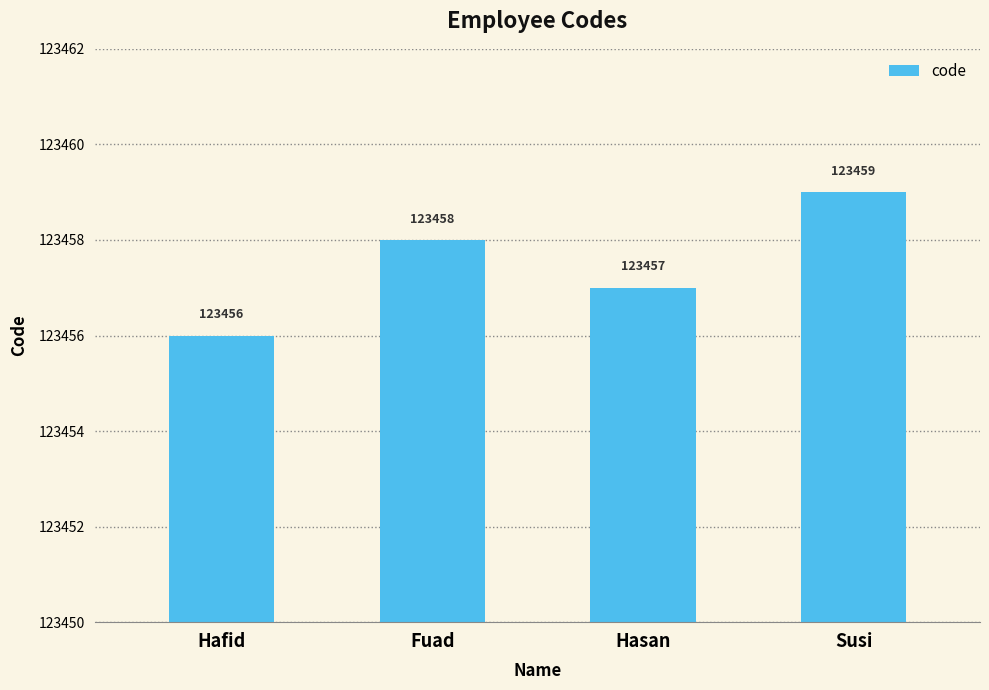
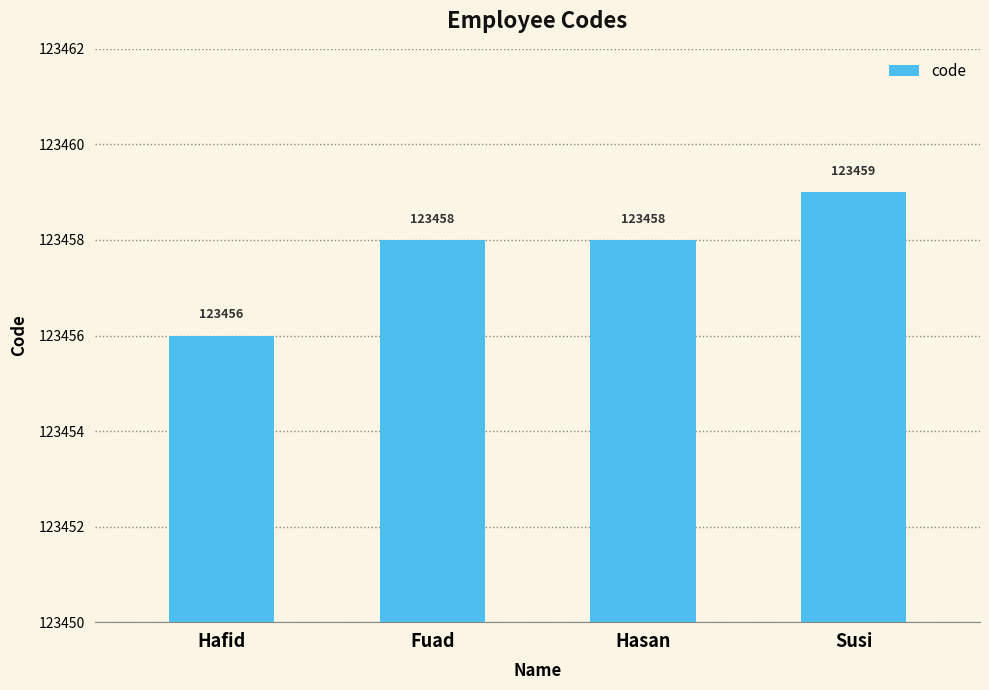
  {
    "Hafid": 123456,
    "Fuad": 123458,
-   "Hasan": 123457,
+   "Hasan": 123458,
    "Susi": 123459
  }
